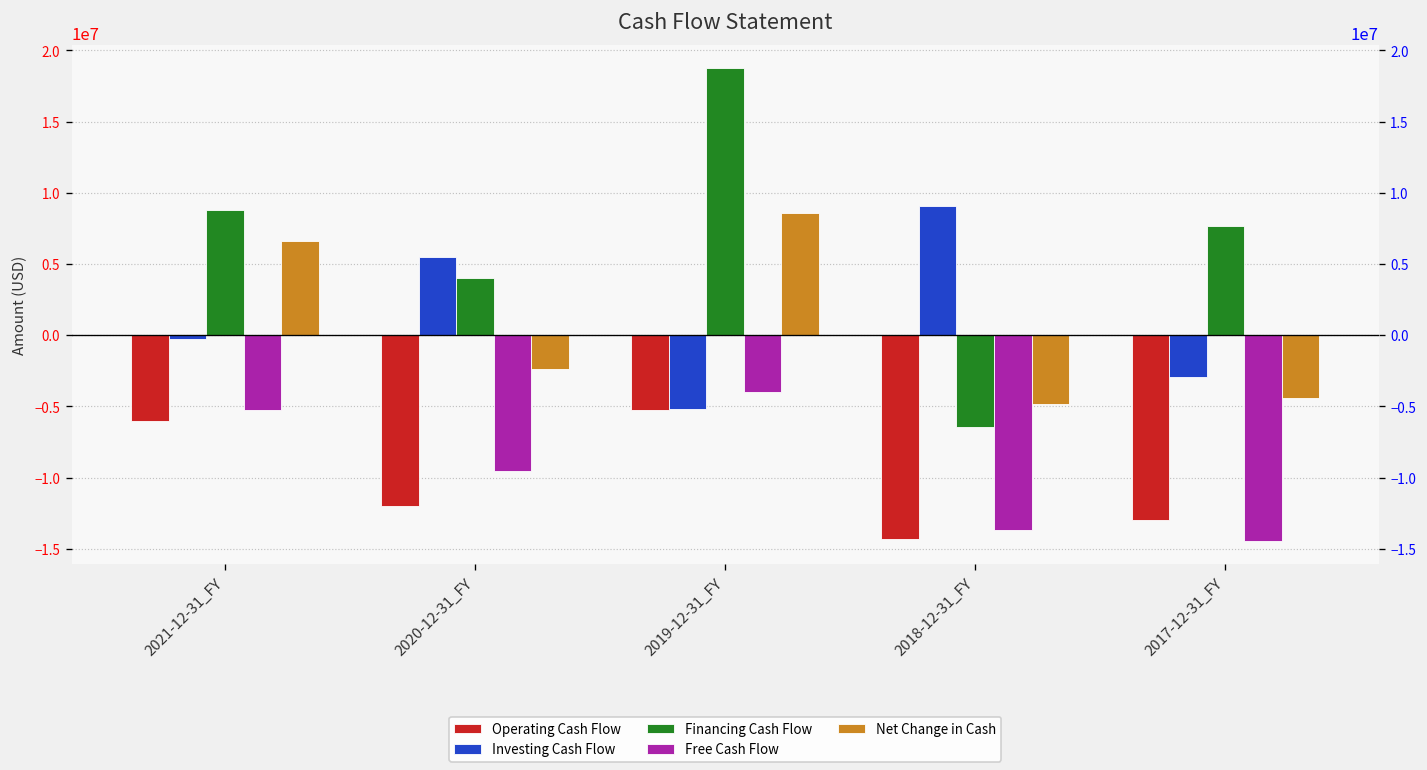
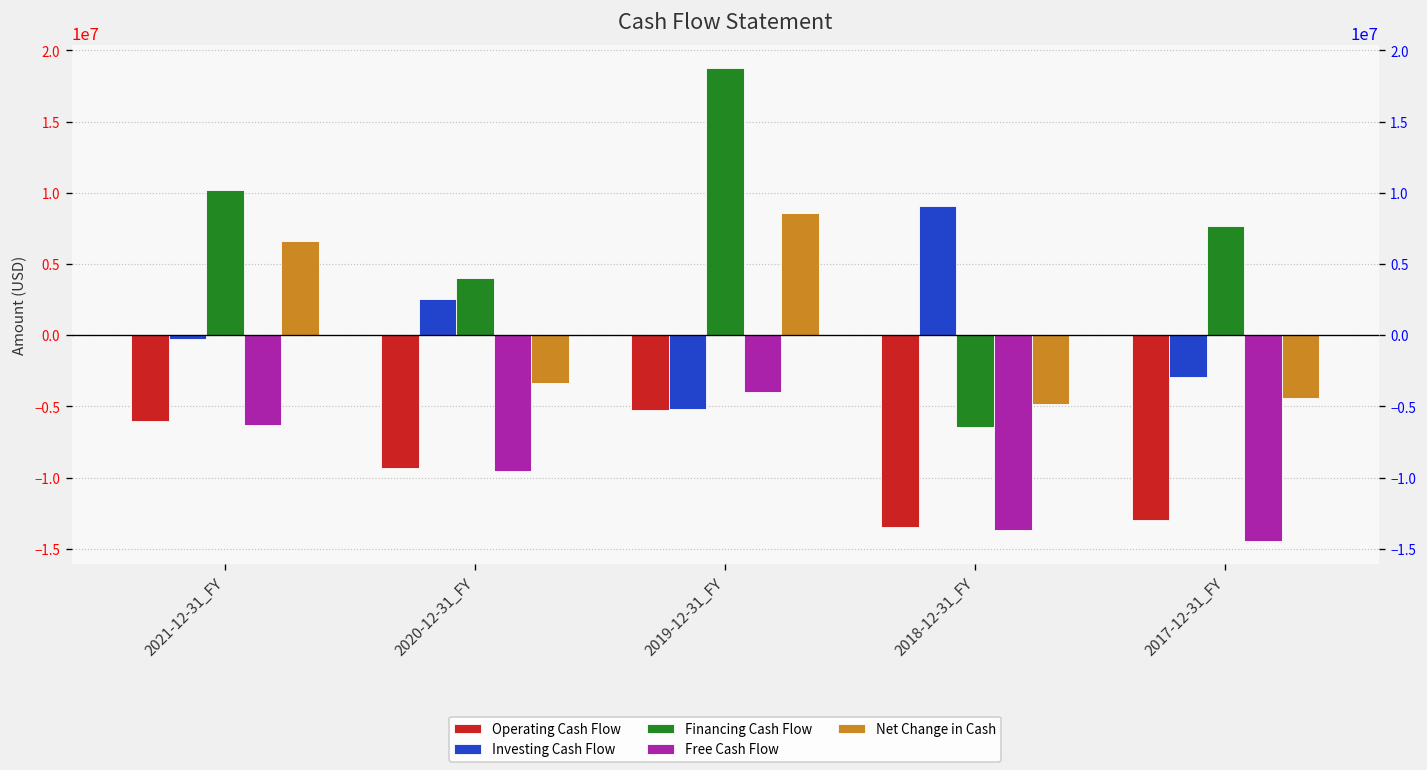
  {
    "Operating Cash Flow": {
      "2021-12-31_FY": -6000000,
-     "2020-12-31_FY": -12000000,
+     "2020-12-31_FY": -9300000,
      "2019-12-31_FY": -5300000,
-     "2018-12-31_FY": -14300000,
+     "2018-12-31_FY": -13500000,
      "2017-12-31_FY": -13000000
    },
    "Investing Cash Flow": {
      "2021-12-31_FY": -300000,
-     "2020-12-31_FY": 5500000,
+     "2020-12-31_FY": 2600000,
      "2019-12-31_FY": -5200000,
      "2018-12-31_FY": 9000000,
      "2017-12-31_FY": -3000000
    },
    "Financing Cash Flow": {
-     "2021-12-31_FY": 8800000,
+     "2021-12-31_FY": 10200000,
      "2020-12-31_FY": 4000000,
      "2019-12-31_FY": 18700000,
      "2018-12-31_FY": -6500000,
      "2017-12-31_FY": 7700000
    },
    "Free Cash Flow": {
-     "2021-12-31_FY": -5300000,
+     "2021-12-31_FY": -6300000,
      "2020-12-31_FY": -9500000,
      "2019-12-31_FY": -4000000,
      "2018-12-31_FY": -13700000,
      "2017-12-31_FY": -14400000
    },
    "Net Change in Cash": {
      "2021-12-31_FY": 6600000,
-     "2020-12-31_FY": -2400000,
+     "2020-12-31_FY": -3400000,
      "2019-12-31_FY": 8600000,
      "2018-12-31_FY": -4800000,
      "2017-12-31_FY": -4400000
    }
  }
